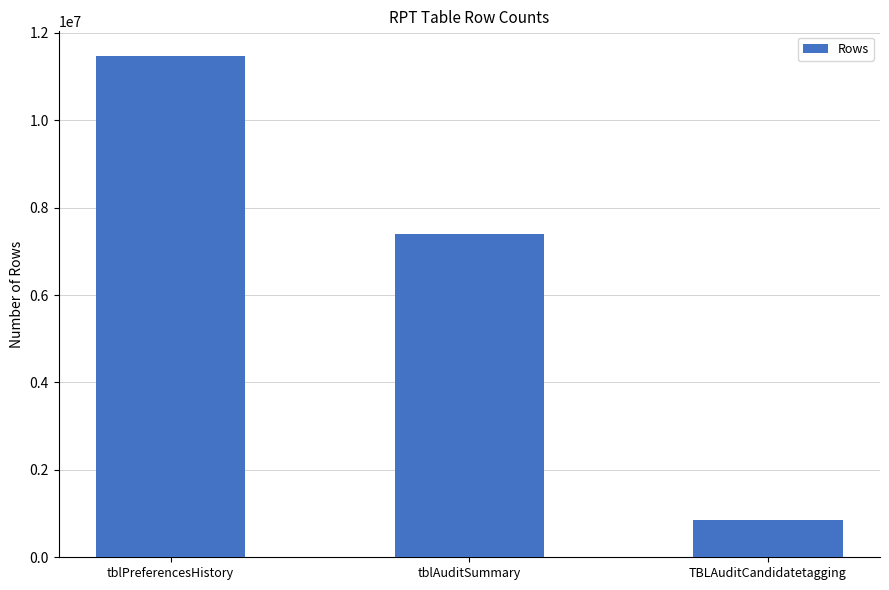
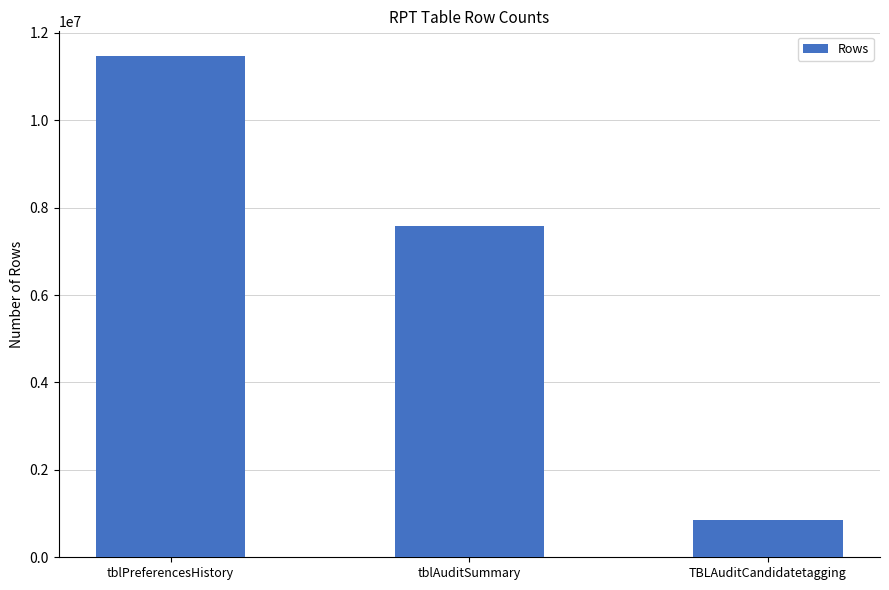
  {
    "tblPreferencesHistory": 11500000,
-   "tblAuditSummary": 7400000,
+   "tblAuditSummary": 7600000,
    "TBLAuditCandidatetagging": 900000
  }
